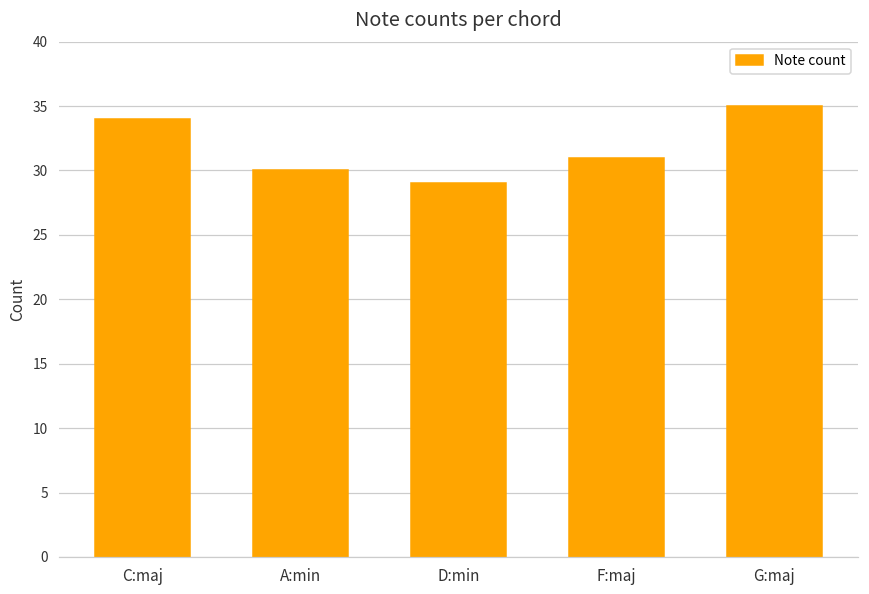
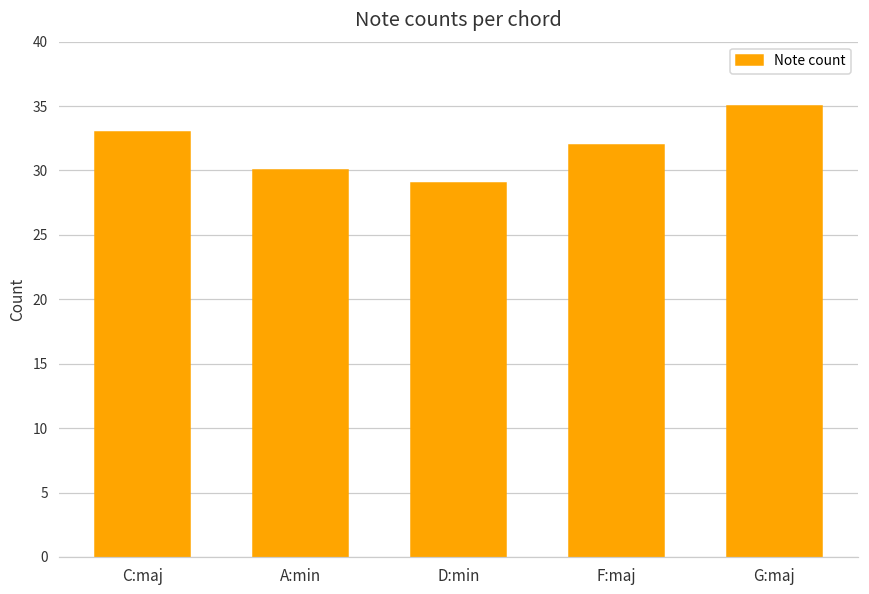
  {
-   "C:maj": 34,
+   "C:maj": 33,
    "A:min": 30,
    "D:min": 29,
-   "F:maj": 31,
+   "F:maj": 32,
    "G:maj": 35
  }
